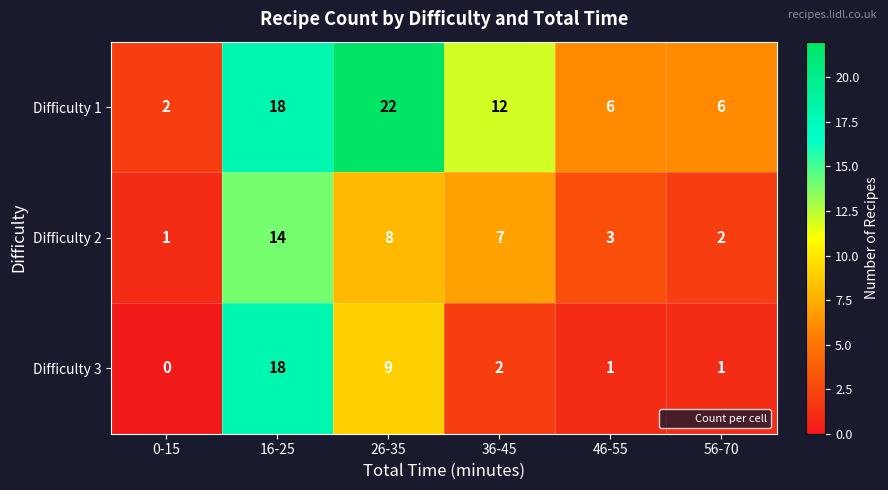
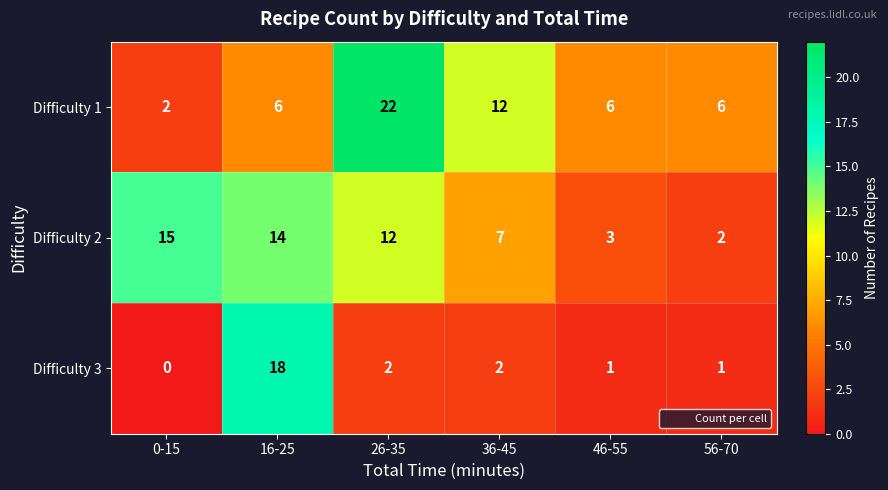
  {
    "Difficulty 1": {
      "0-15": 2,
-     "16-25": 18,
+     "16-25": 6,
      "26-35": 22,
      "36-45": 12,
      "46-55": 6,
      "56-70": 6
    },
    "Difficulty 2": {
-     "0-15": 1,
+     "0-15": 15,
      "16-25": 14,
-     "26-35": 8,
+     "26-35": 12,
      "36-45": 7,
      "46-55": 3,
      "56-70": 2
    },
    "Difficulty 3": {
      "0-15": 0,
      "16-25": 18,
-     "26-35": 9,
+     "26-35": 2,
      "36-45": 2,
      "46-55": 1,
      "56-70": 1
    }
  }
